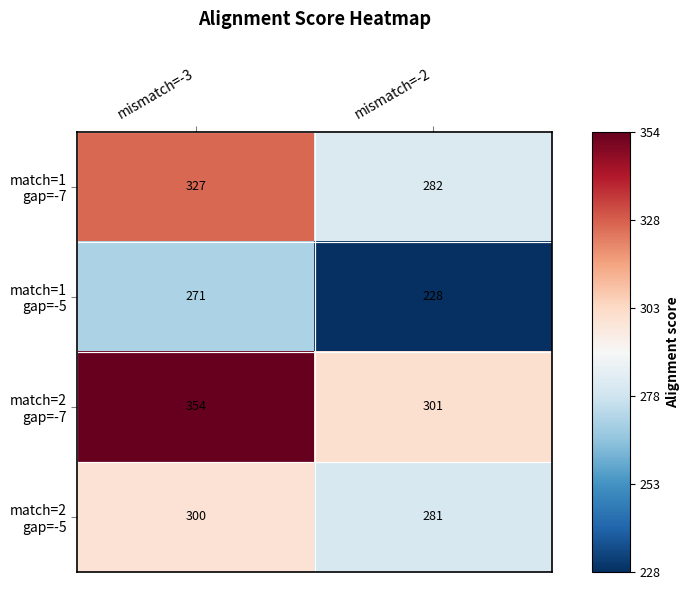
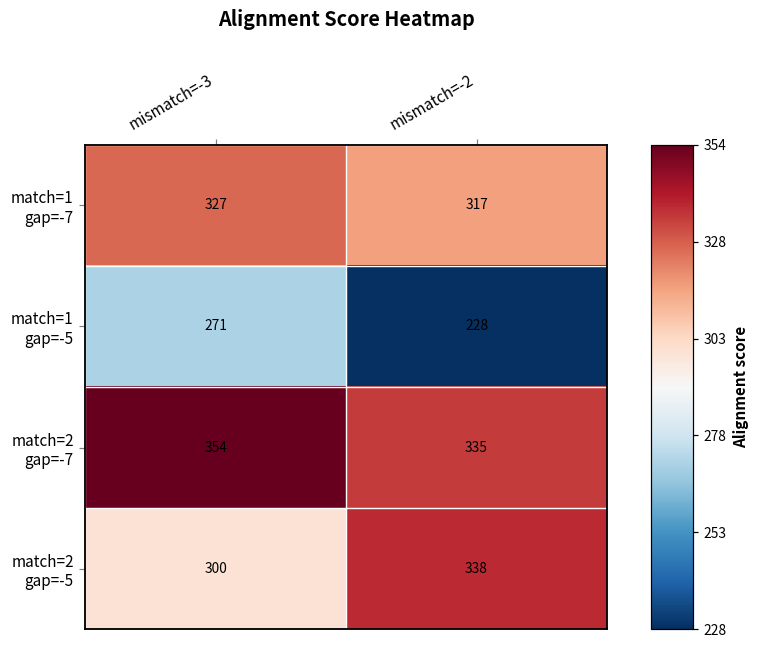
  {
    "match=1 gap=-7": {
      "mismatch=-3": 327,
-     "mismatch=-2": 282
+     "mismatch=-2": 317
    },
    "match=1 gap=-5": {
      "mismatch=-3": 271,
      "mismatch=-2": 228
    },
    "match=2 gap=-7": {
      "mismatch=-3": 354,
-     "mismatch=-2": 301
+     "mismatch=-2": 335
    },
    "match=2 gap=-5": {
      "mismatch=-3": 300,
-     "mismatch=-2": 281
+     "mismatch=-2": 338
    }
  }
